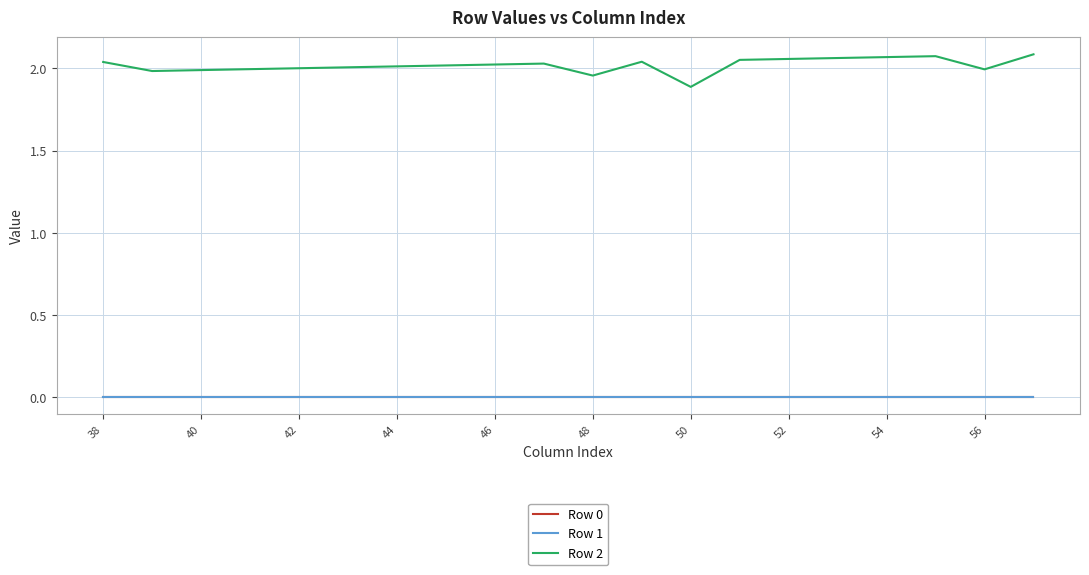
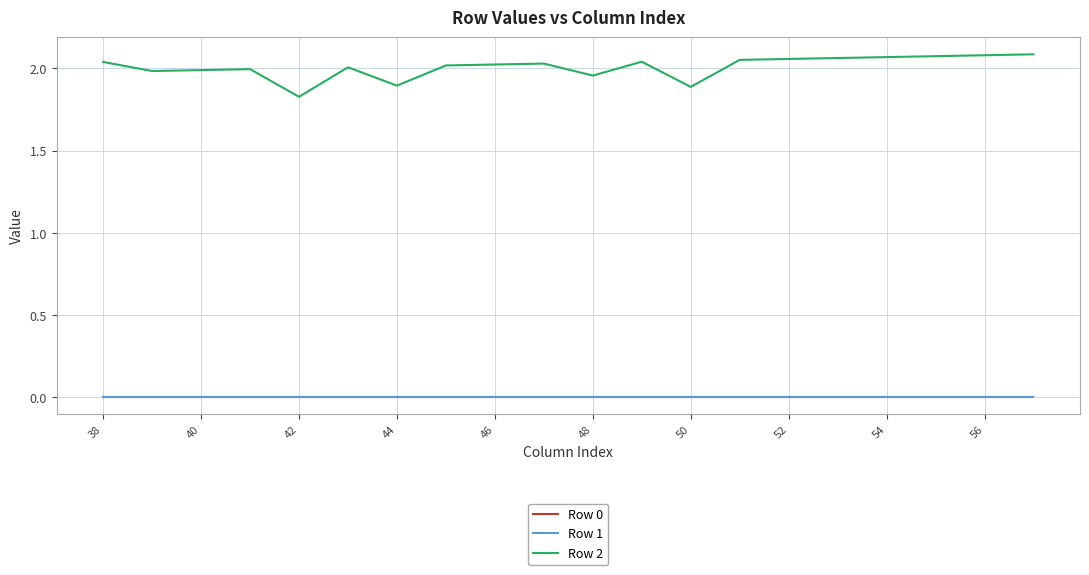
  {
    "Row 1": {
      "38": 0.00,
      "40": 0.00,
      "42": 0.00,
      "44": 0.00,
      "46": 0.00,
      "48": 0.00,
      "50": 0.00,
      "52": 0.00,
      "54": 0.00,
      "56": 0.00
    },
    "Row 2": {
      "38": 2.04,
      "40": 1.99,
-     "42": 2.00,
-     "44": 2.01,
+     "42": 1.83,
+     "44": 1.90,
      "46": 2.02,
      "48": 1.96,
      "50": 1.89,
      "52": 2.06,
      "54": 2.07,
-     "56": 1.99
+     "56": 2.08
    }
  }
